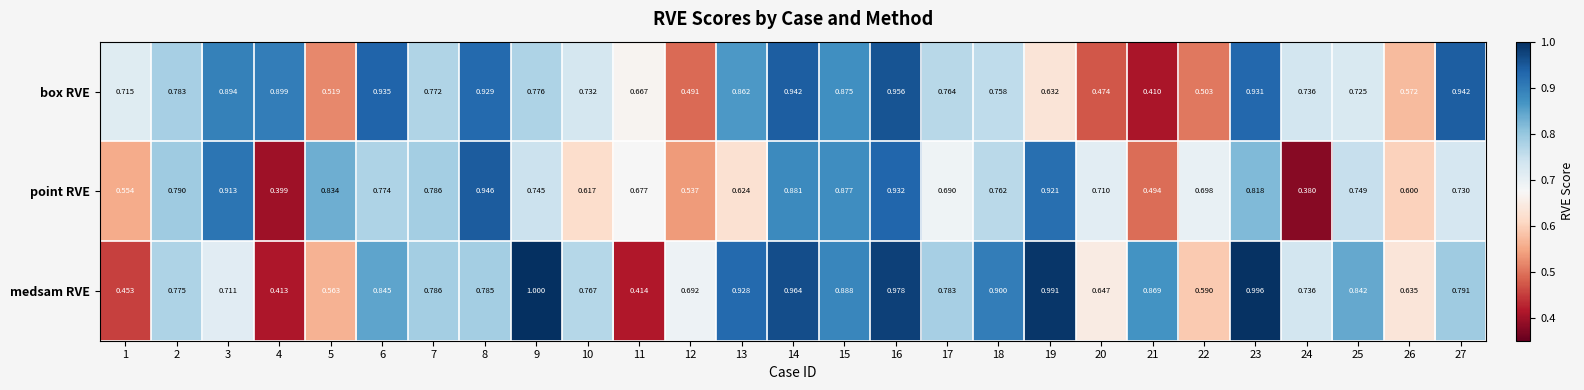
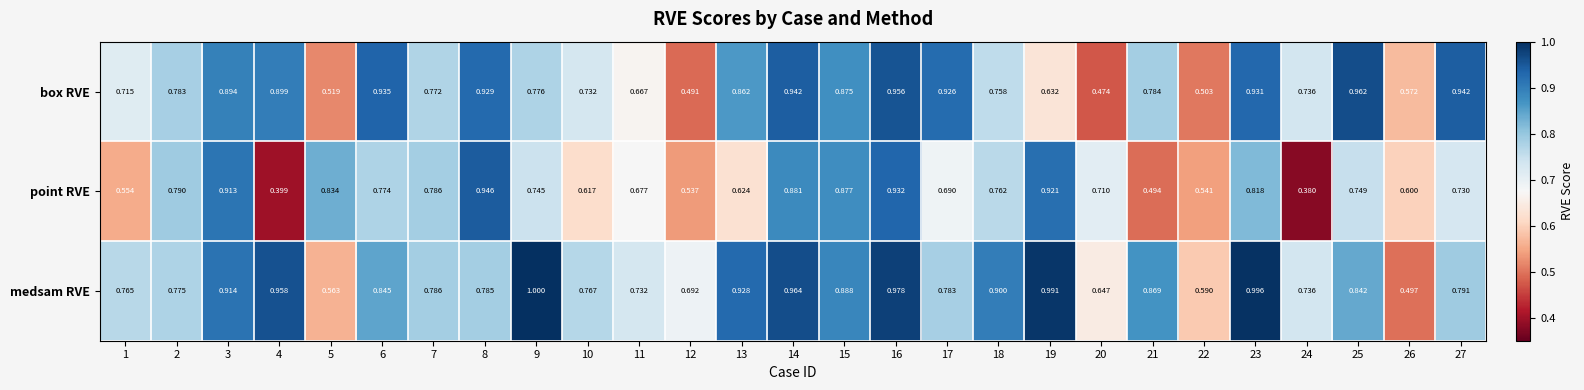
  {
    "box RVE": {
      "1": 0.715,
      "2": 0.783,
      "3": 0.894,
      "4": 0.899,
      "5": 0.519,
      "6": 0.935,
      "7": 0.772,
      "8": 0.929,
      "9": 0.776,
      "10": 0.732,
      "11": 0.667,
      "12": 0.491,
      "13": 0.862,
      "14": 0.942,
      "15": 0.875,
      "16": 0.956,
-     "17": 0.764,
+     "17": 0.926,
      "18": 0.758,
      "19": 0.632,
      "20": 0.474,
-     "21": 0.410,
+     "21": 0.784,
      "22": 0.503,
      "23": 0.931,
      "24": 0.736,
-     "25": 0.725,
+     "25": 0.962,
      "26": 0.572,
      "27": 0.942
    },
    "point RVE": {
      "1": 0.554,
      "2": 0.790,
      "3": 0.913,
      "4": 0.399,
      "5": 0.834,
      "6": 0.774,
      "7": 0.786,
      "8": 0.946,
      "9": 0.745,
      "10": 0.617,
      "11": 0.677,
      "12": 0.537,
      "13": 0.624,
      "14": 0.881,
      "15": 0.877,
      "16": 0.932,
      "17": 0.690,
      "18": 0.762,
      "19": 0.921,
      "20": 0.710,
      "21": 0.494,
-     "22": 0.698,
+     "22": 0.541,
      "23": 0.818,
      "24": 0.380,
      "25": 0.749,
      "26": 0.600,
      "27": 0.730
    },
    "medsam RVE": {
-     "1": 0.453,
+     "1": 0.765,
      "2": 0.775,
-     "3": 0.711,
-     "4": 0.413,
+     "3": 0.914,
+     "4": 0.958,
      "5": 0.563,
      "6": 0.845,
      "7": 0.786,
      "8": 0.785,
      "9": 1.000,
      "10": 0.767,
-     "11": 0.414,
+     "11": 0.732,
      "12": 0.692,
      "13": 0.928,
      "14": 0.964,
      "15": 0.888,
      "16": 0.978,
      "17": 0.783,
      "18": 0.900,
      "19": 0.991,
      "20": 0.647,
      "21": 0.869,
      "22": 0.590,
      "23": 0.996,
      "24": 0.736,
      "25": 0.842,
-     "26": 0.635,
+     "26": 0.497,
      "27": 0.791
    }
  }
